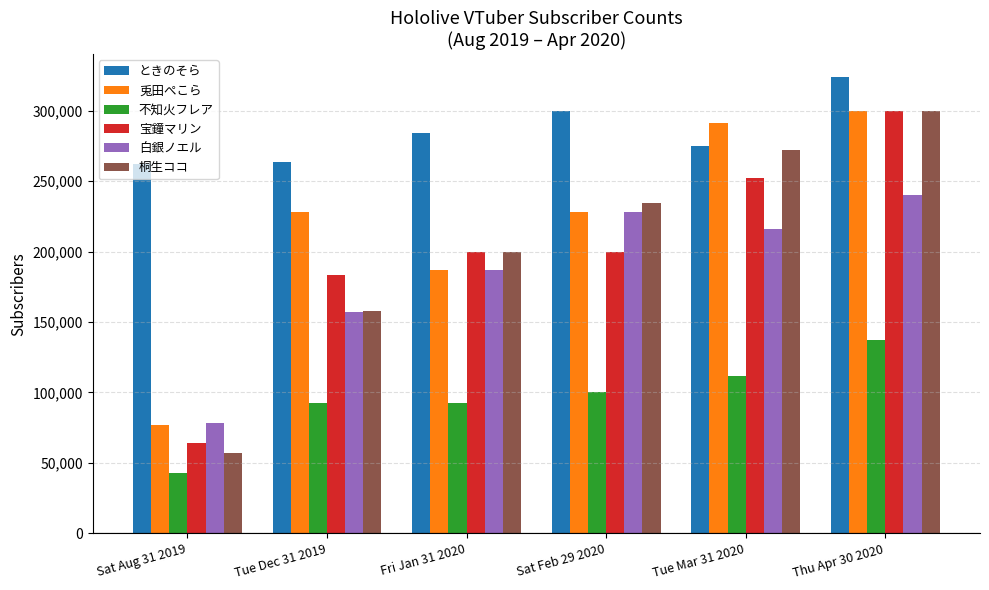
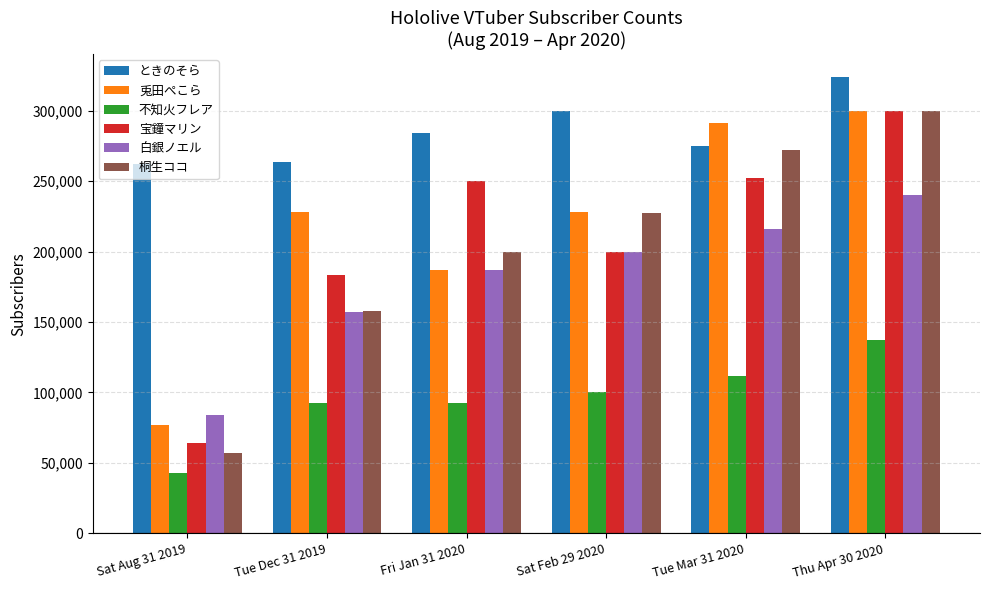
  {
    "ときのそら": {
      "Tue Dec 31 2019": "264,000",
      "Fri Jan 31 2020": "284,000",
      "Sat Feb 29 2020": "300,000",
      "Tue Mar 31 2020": "275,000",
      "Thu Apr 30 2020": "324,000"
    },
    "兎田ぺこら": {
      "Sat Aug 31 2019": "77,000",
      "Tue Dec 31 2019": "228,000",
      "Fri Jan 31 2020": "187,000",
      "Sat Feb 29 2020": "228,000",
      "Tue Mar 31 2020": "291,000",
      "Thu Apr 30 2020": "300,000"
    },
    "不知火フレア": {
      "Sat Aug 31 2019": "43,000",
      "Tue Dec 31 2019": "93,000",
      "Fri Jan 31 2020": "93,000",
      "Sat Feb 29 2020": "100,000",
      "Tue Mar 31 2020": "112,000",
      "Thu Apr 30 2020": "137,000"
    },
    "宝鐘マリン": {
      "Sat Aug 31 2019": "64,000",
      "Tue Dec 31 2019": "184,000",
-     "Fri Jan 31 2020": "200,000",
+     "Fri Jan 31 2020": "250,000",
      "Sat Feb 29 2020": "200,000",
      "Tue Mar 31 2020": "252,000",
      "Thu Apr 30 2020": "300,000"
    },
    "白銀ノエル": {
-     "Sat Aug 31 2019": "78,000",
+     "Sat Aug 31 2019": "84,000",
      "Tue Dec 31 2019": "157,000",
      "Fri Jan 31 2020": "187,000",
-     "Sat Feb 29 2020": "228,000",
+     "Sat Feb 29 2020": "200,000",
      "Tue Mar 31 2020": "216,000",
      "Thu Apr 30 2020": "240,000"
    },
    "桐生ココ": {
      "Sat Aug 31 2019": "57,000",
      "Tue Dec 31 2019": "158,000",
      "Fri Jan 31 2020": "200,000",
-     "Sat Feb 29 2020": "235,000",
+     "Sat Feb 29 2020": "227,000",
      "Tue Mar 31 2020": "272,000",
      "Thu Apr 30 2020": "300,000"
    }
  }
